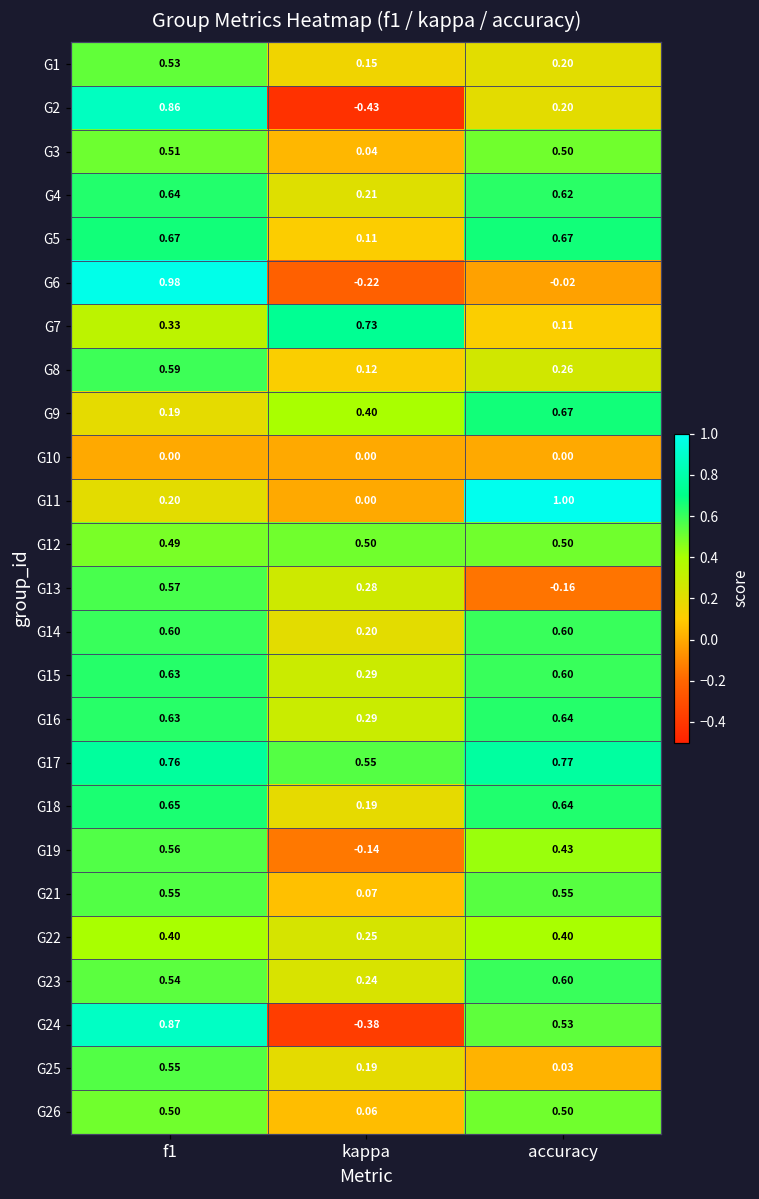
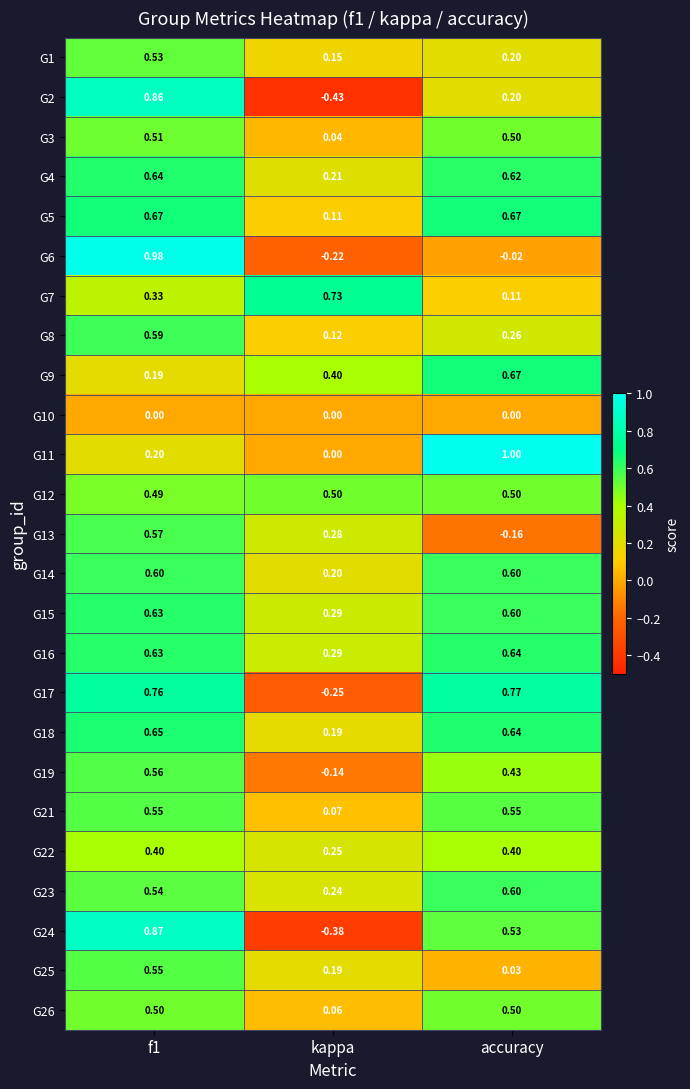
  {
    "G1": {
      "f1": 0.53,
      "kappa": 0.15,
      "accuracy": 0.20
    },
    "G2": {
      "f1": 0.86,
      "kappa": -0.43,
      "accuracy": 0.20
    },
    "G3": {
      "f1": 0.51,
      "kappa": 0.04,
      "accuracy": 0.50
    },
    "G4": {
      "f1": 0.64,
      "kappa": 0.21,
      "accuracy": 0.62
    },
    "G5": {
      "f1": 0.67,
      "kappa": 0.11,
      "accuracy": 0.67
    },
    "G6": {
      "f1": 0.98,
      "kappa": -0.22,
      "accuracy": -0.02
    },
    "G7": {
      "f1": 0.33,
      "kappa": 0.73,
      "accuracy": 0.11
    },
    "G8": {
      "f1": 0.59,
      "kappa": 0.12,
      "accuracy": 0.26
    },
    "G9": {
      "f1": 0.19,
      "kappa": 0.40,
      "accuracy": 0.67
    },
    "G10": {
      "f1": 0.00,
      "kappa": 0.00,
      "accuracy": 0.00
    },
    "G11": {
      "f1": 0.20,
      "kappa": 0.00,
      "accuracy": 1.00
    },
    "G12": {
      "f1": 0.49,
      "kappa": 0.50,
      "accuracy": 0.50
    },
    "G13": {
      "f1": 0.57,
      "kappa": 0.28,
      "accuracy": -0.16
    },
    "G14": {
      "f1": 0.60,
      "kappa": 0.20,
      "accuracy": 0.60
    },
    "G15": {
      "f1": 0.63,
      "kappa": 0.29,
      "accuracy": 0.60
    },
    "G16": {
      "f1": 0.63,
      "kappa": 0.29,
      "accuracy": 0.64
    },
    "G17": {
      "f1": 0.76,
-     "kappa": 0.55,
+     "kappa": -0.25,
      "accuracy": 0.77
    },
    "G18": {
      "f1": 0.65,
      "kappa": 0.19,
      "accuracy": 0.64
    },
    "G19": {
      "f1": 0.56,
      "kappa": -0.14,
      "accuracy": 0.43
    },
    "G21": {
      "f1": 0.55,
      "kappa": 0.07,
      "accuracy": 0.55
    },
    "G22": {
      "f1": 0.40,
      "kappa": 0.25,
      "accuracy": 0.40
    },
    "G23": {
      "f1": 0.54,
      "kappa": 0.24,
      "accuracy": 0.60
    },
    "G24": {
      "f1": 0.87,
      "kappa": -0.38,
      "accuracy": 0.53
    },
    "G25": {
      "f1": 0.55,
      "kappa": 0.19,
      "accuracy": 0.03
    },
    "G26": {
      "f1": 0.50,
      "kappa": 0.06,
      "accuracy": 0.50
    }
  }
